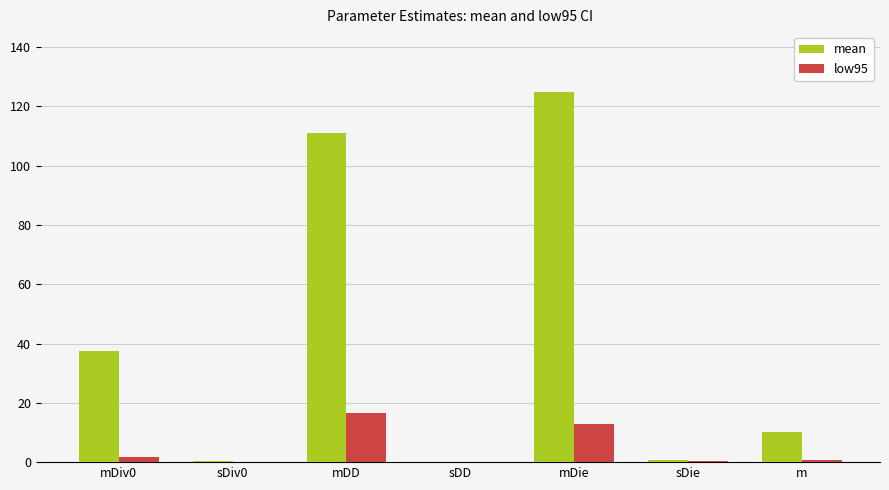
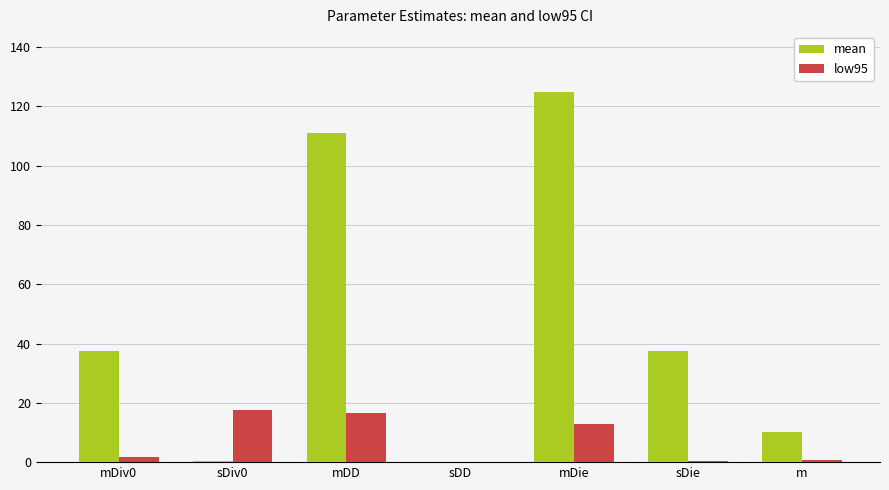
  {
    "mean": {
      "mDiv0": 37,
      "mDD": 111,
      "mDie": 125,
-     "sDie": 1,
+     "sDie": 37,
      "m": 10
    },
    "low95": {
      "mDiv0": 2,
-     "sDiv0": 0,
+     "sDiv0": 18,
      "mDD": 17,
      "mDie": 13
    }
  }
